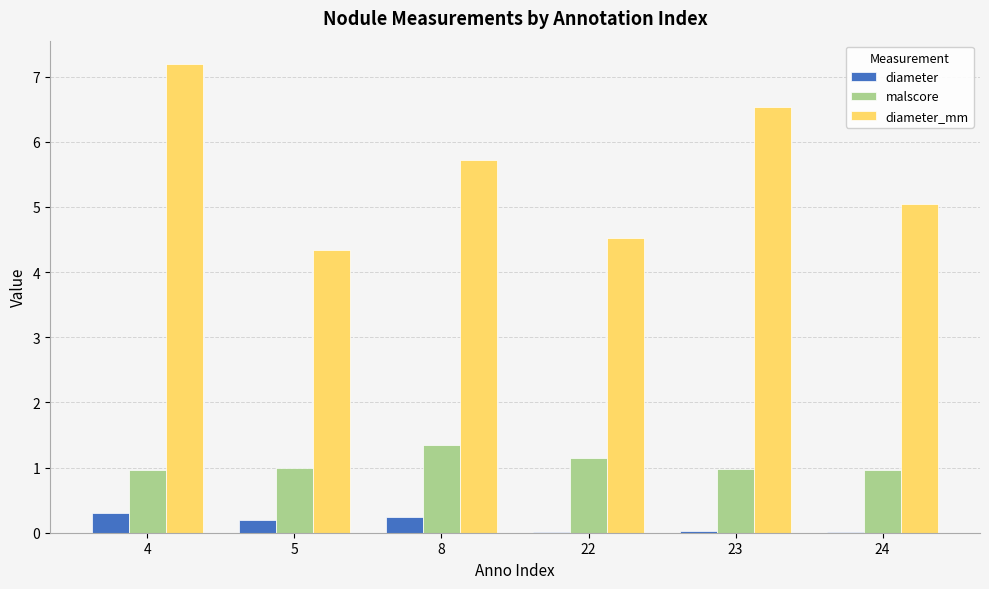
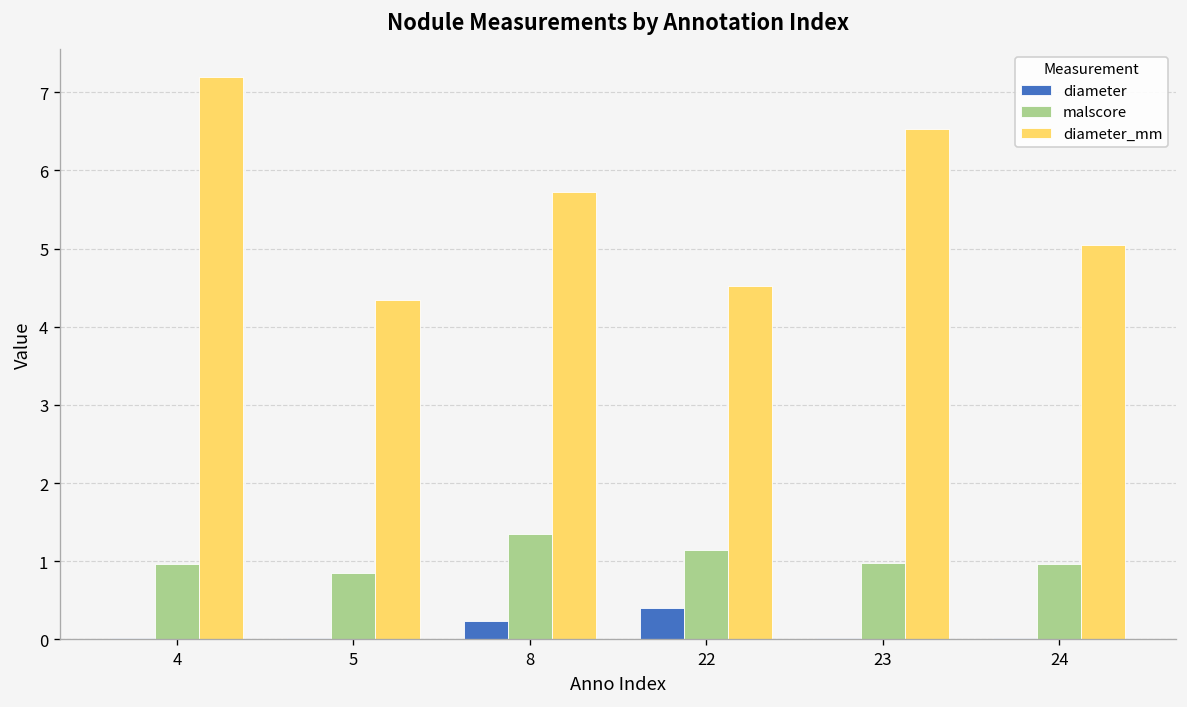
  {
    "diameter": {
-     "4": 0.3,
-     "5": 0.2,
+     "4": 0.0,
+     "5": 0.0,
      "8": 0.2,
-     "22": 0.0
+     "22": 0.4
    },
    "malscore": {
      "4": 1.0,
-     "5": 1.0,
+     "5": 0.9,
      "8": 1.3,
      "22": 1.1,
      "23": 1.0,
      "24": 1.0
    },
    "diameter_mm": {
      "4": 7.2,
      "5": 4.3,
      "8": 5.7,
      "22": 4.5,
      "23": 6.5,
      "24": 5.0
    }
  }
